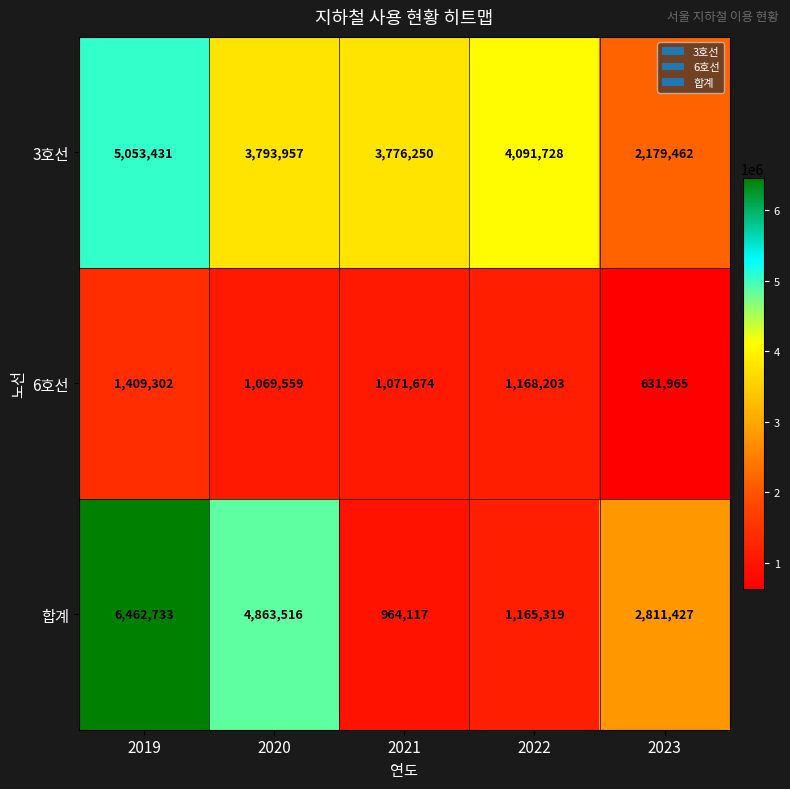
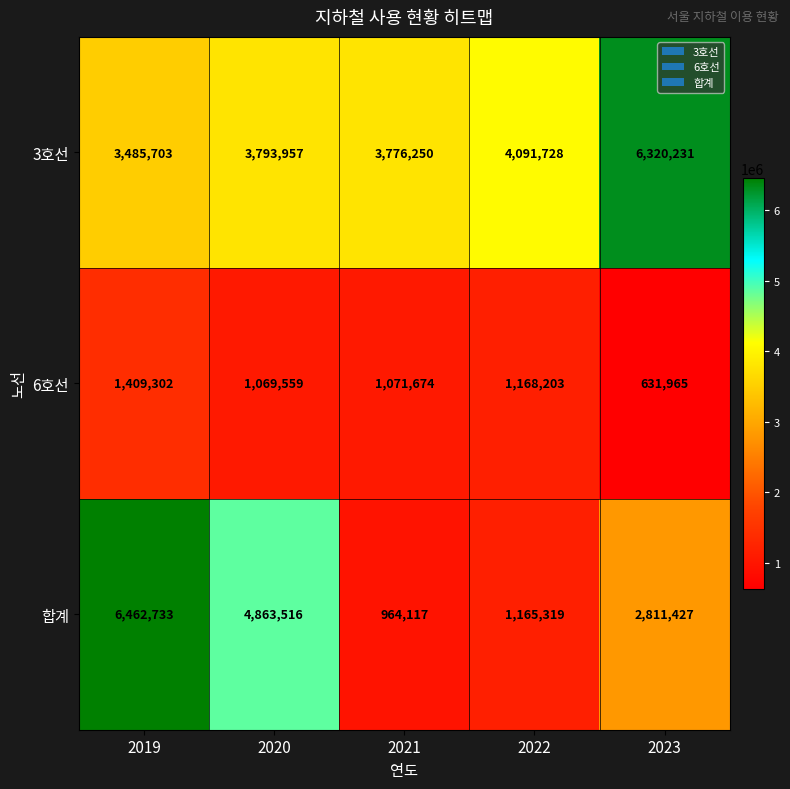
  {
    "3호선": {
-     "2019": "5,053,431",
+     "2019": "3,485,703",
      "2020": "3,793,957",
      "2021": "3,776,250",
      "2022": "4,091,728",
-     "2023": "2,179,462"
+     "2023": "6,320,231"
    },
    "6호선": {
      "2019": "1,409,302",
      "2020": "1,069,559",
      "2021": "1,071,674",
      "2022": "1,168,203",
      "2023": "631,965"
    },
    "합계": {
      "2019": "6,462,733",
      "2020": "4,863,516",
      "2021": "964,117",
      "2022": "1,165,319",
      "2023": "2,811,427"
    }
  }
